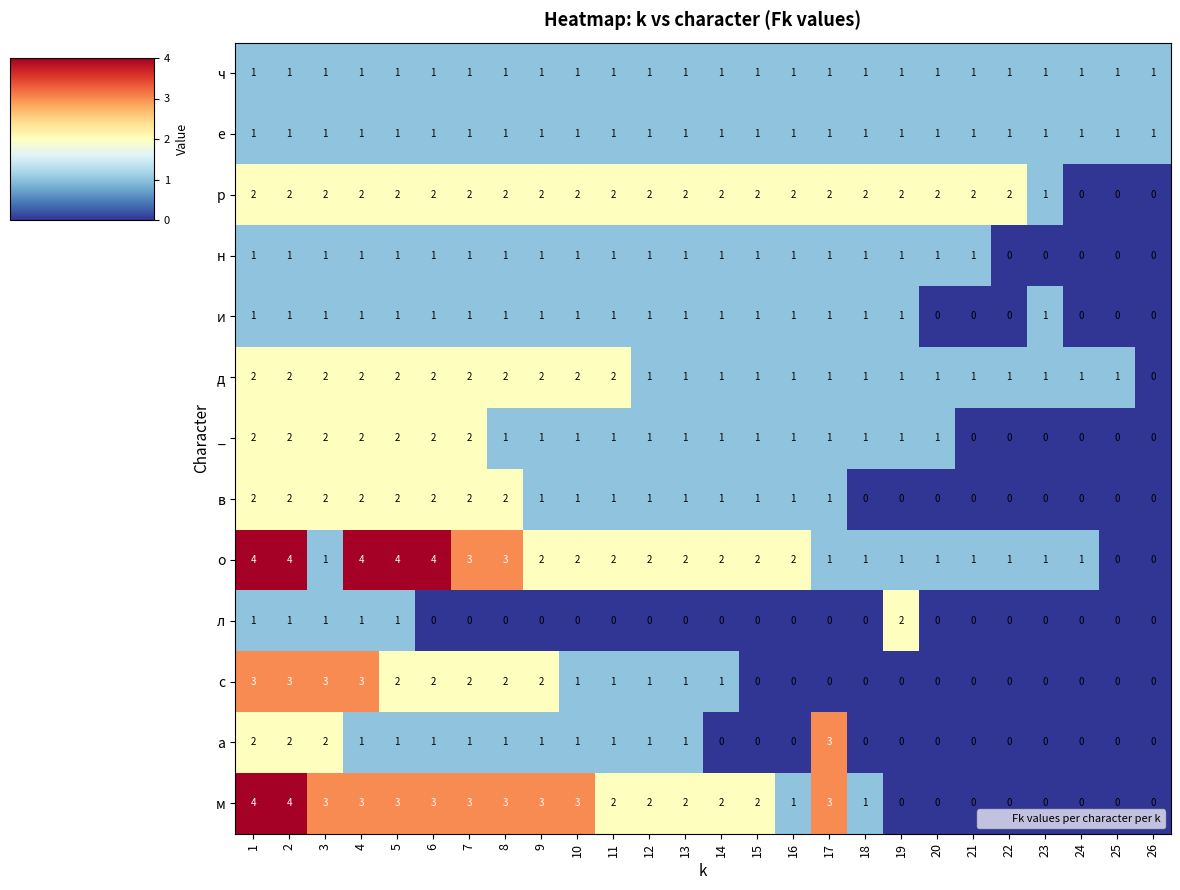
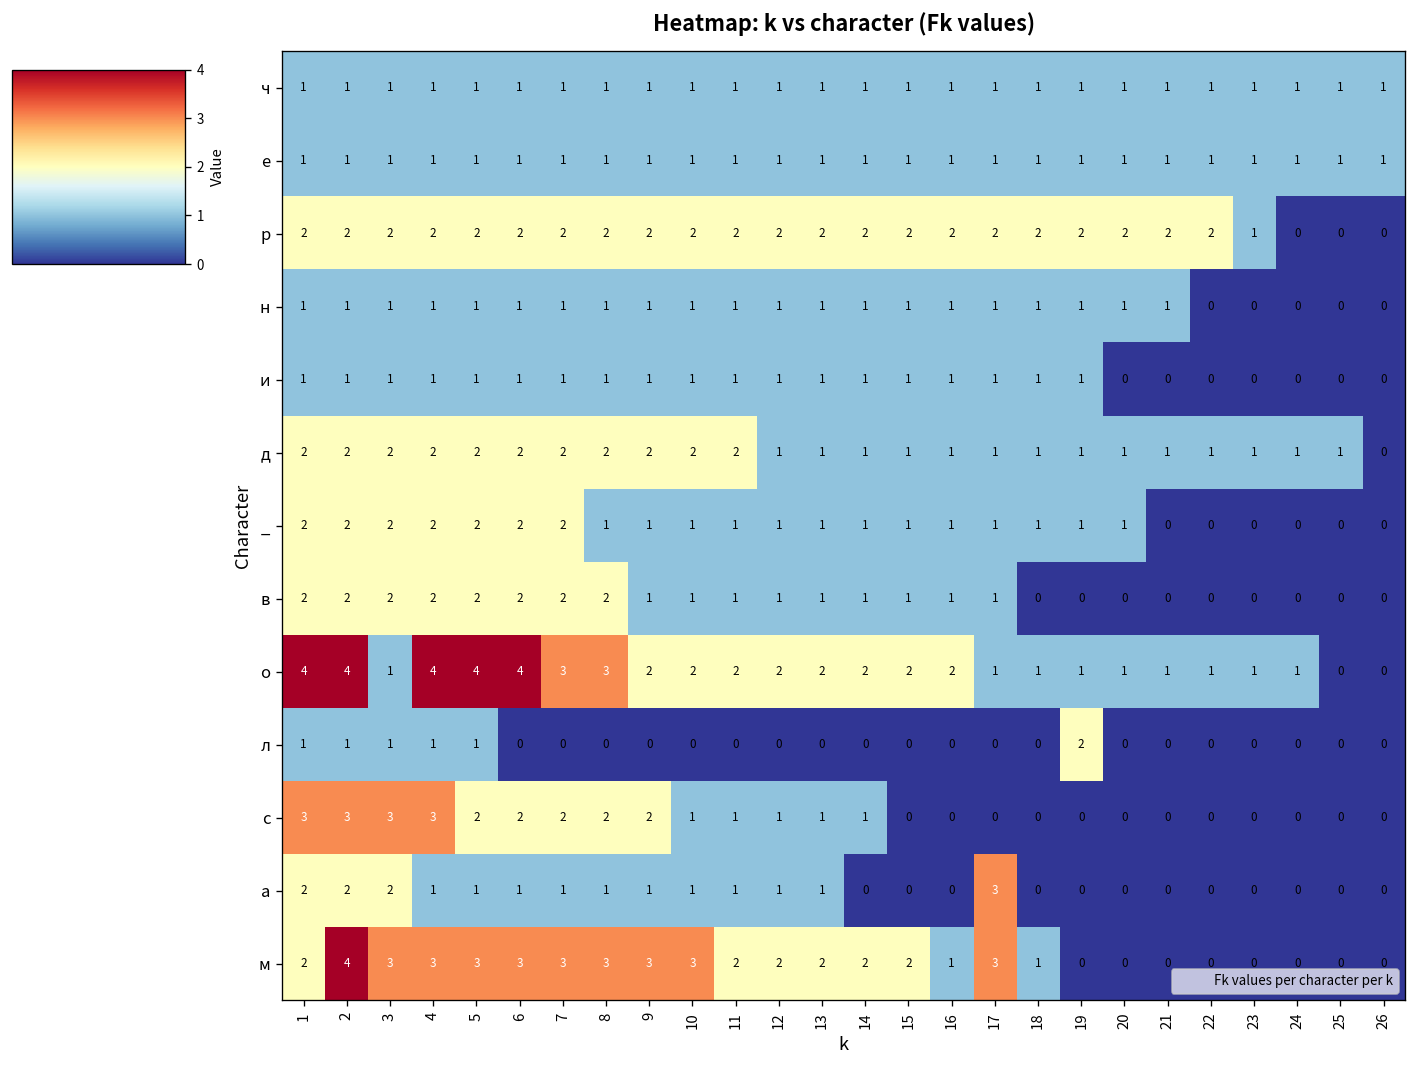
  {
    "и": {
      "1": 1,
      "2": 1,
      "3": 1,
      "4": 1,
      "5": 1,
      "6": 1,
      "7": 1,
      "8": 1,
      "9": 1,
      "10": 1,
      "11": 1,
      "12": 1,
      "13": 1,
      "14": 1,
      "15": 1,
      "16": 1,
      "17": 1,
      "18": 1,
      "19": 1,
      "20": 0,
      "21": 0,
      "22": 0,
-     "23": 1,
+     "23": 0,
      "24": 0,
      "25": 0,
      "26": 0
    },
    "м": {
-     "1": 4,
+     "1": 2,
      "2": 4,
      "3": 3,
      "4": 3,
      "5": 3,
      "6": 3,
      "7": 3,
      "8": 3,
      "9": 3,
      "10": 3,
      "11": 2,
      "12": 2,
      "13": 2,
      "14": 2,
      "15": 2,
      "16": 1,
      "17": 3,
      "18": 1,
      "19": 0,
      "20": 0,
      "21": 0,
      "22": 0,
      "23": 0,
      "24": 0,
      "25": 0,
      "26": 0
    }
  }
